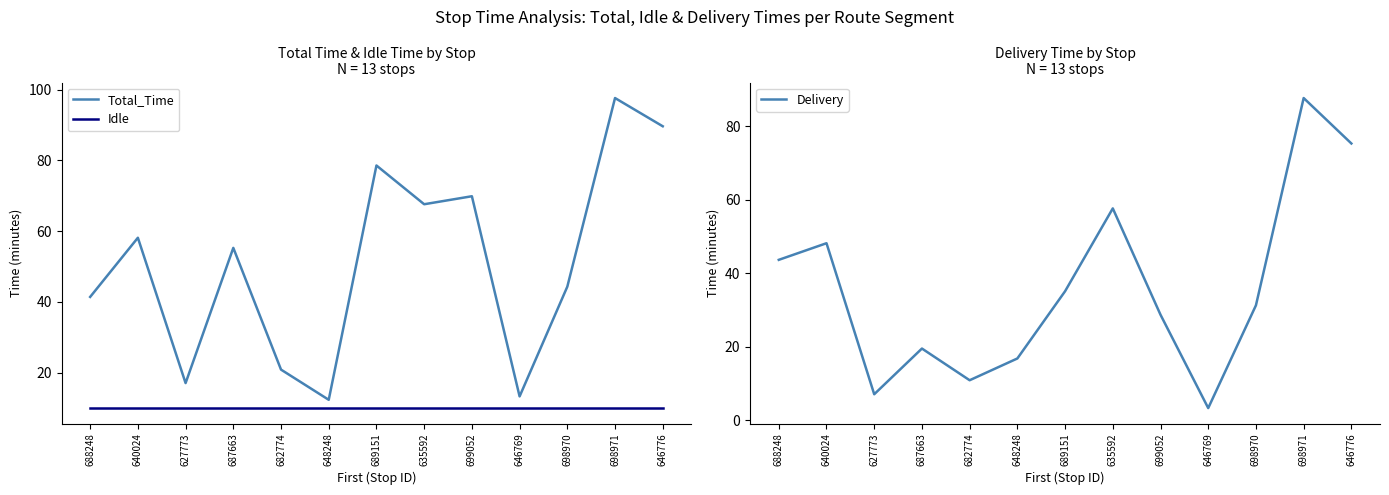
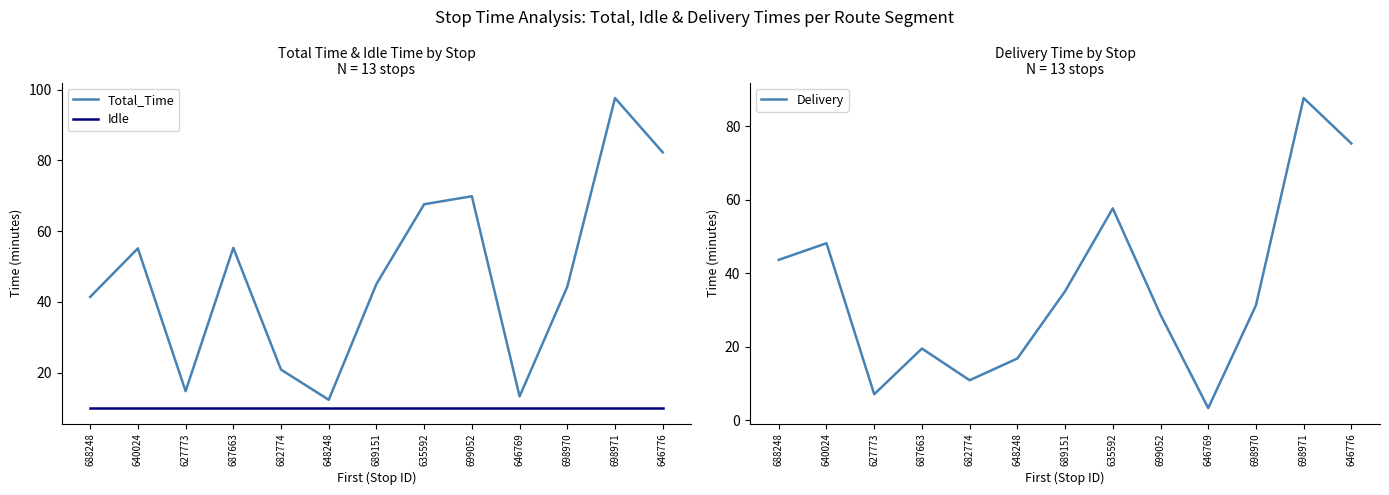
  {
    "Total Time & Idle Time by Stop N = 13 stops": {
      "Total_Time": {
        "688248": 41,
-       "640024": 58,
-       "627773": 17,
+       "640024": 55,
+       "627773": 15,
        "687663": 55,
        "682774": 21,
        "648248": 12,
-       "689151": 79,
+       "689151": 45,
        "635592": 68,
        "699052": 70,
        "646769": 13,
        "698970": 44,
        "698971": 98,
-       "646776": 90
+       "646776": 82
      },
      "Idle": {
        "688248": 10,
        "640024": 10,
        "627773": 10,
        "687663": 10,
        "682774": 10,
        "648248": 10,
        "689151": 10,
        "635592": 10,
        "699052": 10,
        "646769": 10,
        "698970": 10,
        "698971": 10,
        "646776": 10
      }
    },
    "Delivery Time by Stop N = 13 stops": {
      "688248": 44,
      "640024": 48,
      "627773": 7,
      "687663": 19,
      "682774": 11,
      "648248": 17,
      "689151": 35,
      "635592": 58,
      "699052": 29,
      "646769": 3,
      "698970": 31,
      "698971": 88,
      "646776": 75
    }
  }
